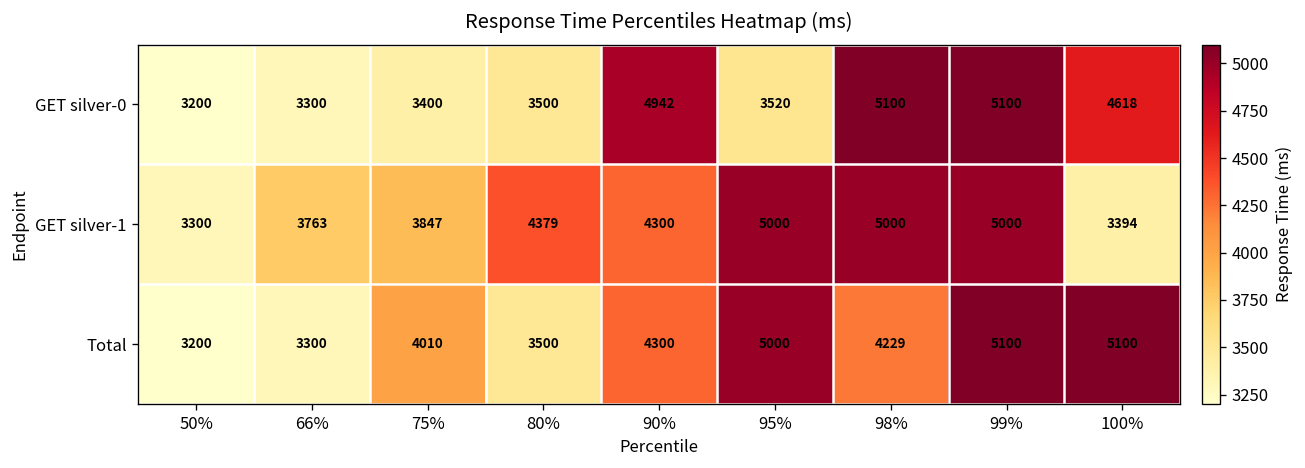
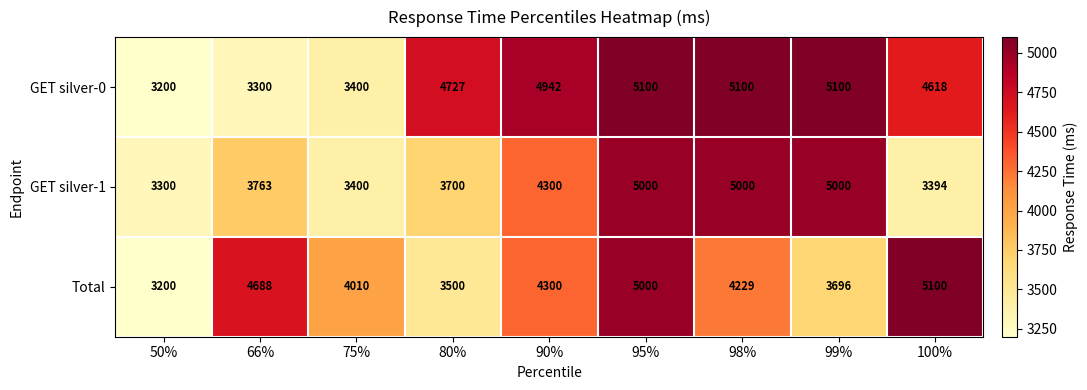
  {
    "GET silver-0": {
      "50%": 3200,
      "66%": 3300,
      "75%": 3400,
-     "80%": 3500,
+     "80%": 4727,
      "90%": 4942,
-     "95%": 3520,
+     "95%": 5100,
      "98%": 5100,
      "99%": 5100,
      "100%": 4618
    },
    "GET silver-1": {
      "50%": 3300,
      "66%": 3763,
-     "75%": 3847,
-     "80%": 4379,
+     "75%": 3400,
+     "80%": 3700,
      "90%": 4300,
      "95%": 5000,
      "98%": 5000,
      "99%": 5000,
      "100%": 3394
    },
    "Total": {
      "50%": 3200,
-     "66%": 3300,
+     "66%": 4688,
      "75%": 4010,
      "80%": 3500,
      "90%": 4300,
      "95%": 5000,
      "98%": 4229,
-     "99%": 5100,
+     "99%": 3696,
      "100%": 5100
    }
  }
